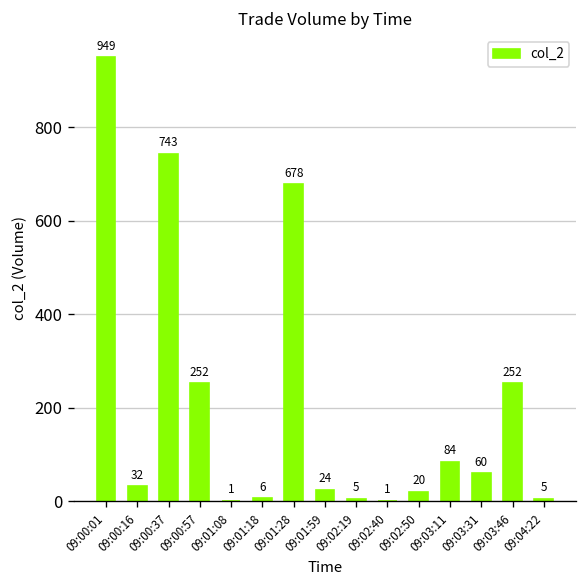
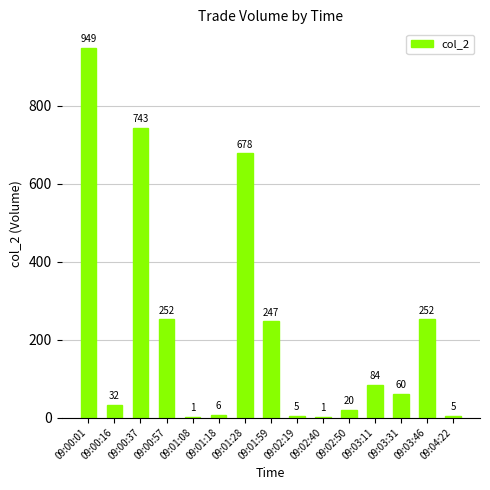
  {
    "09:00:01": 949,
    "09:00:16": 32,
    "09:00:37": 743,
    "09:00:57": 252,
    "09:01:08": 1,
    "09:01:18": 6,
    "09:01:28": 678,
-   "09:01:59": 24,
+   "09:01:59": 247,
    "09:02:19": 5,
    "09:02:40": 1,
    "09:02:50": 20,
    "09:03:11": 84,
    "09:03:31": 60,
    "09:03:46": 252,
    "09:04:22": 5
  }
